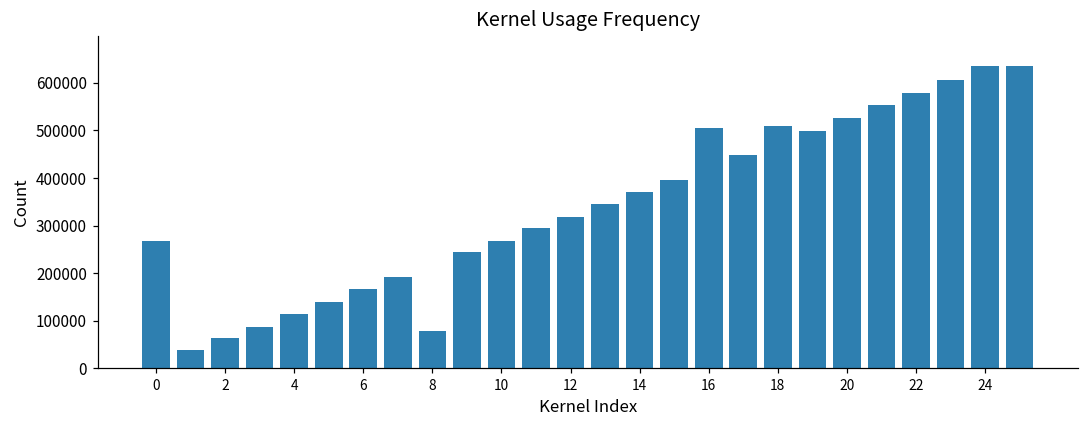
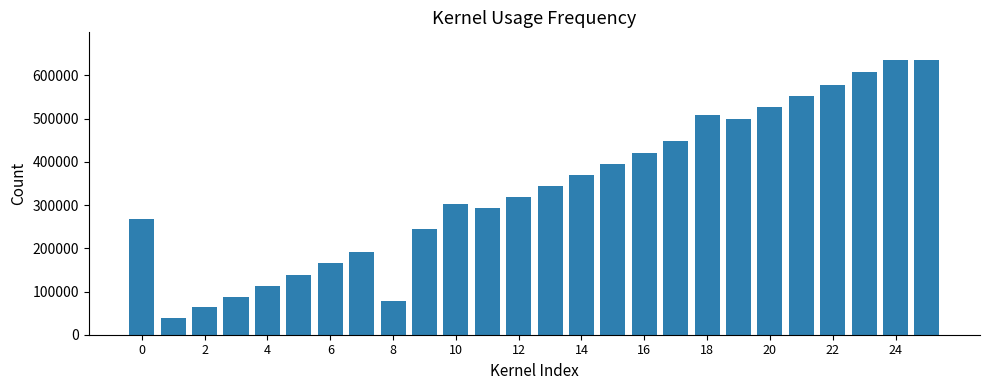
  {
    "0": 270000,
    "2": 60000,
    "4": 110000,
    "6": 170000,
    "8": 80000,
-   "10": 270000,
+   "10": 300000,
    "12": 320000,
    "14": 370000,
-   "16": 500000,
+   "16": 420000,
    "18": 510000,
    "20": 530000,
    "22": 580000,
    "24": 640000
  }
